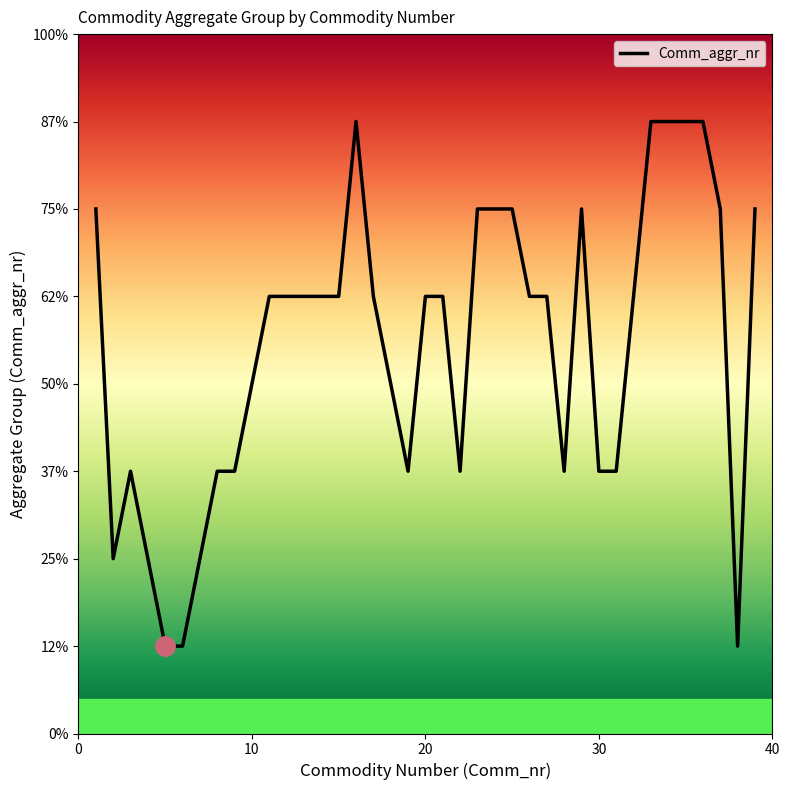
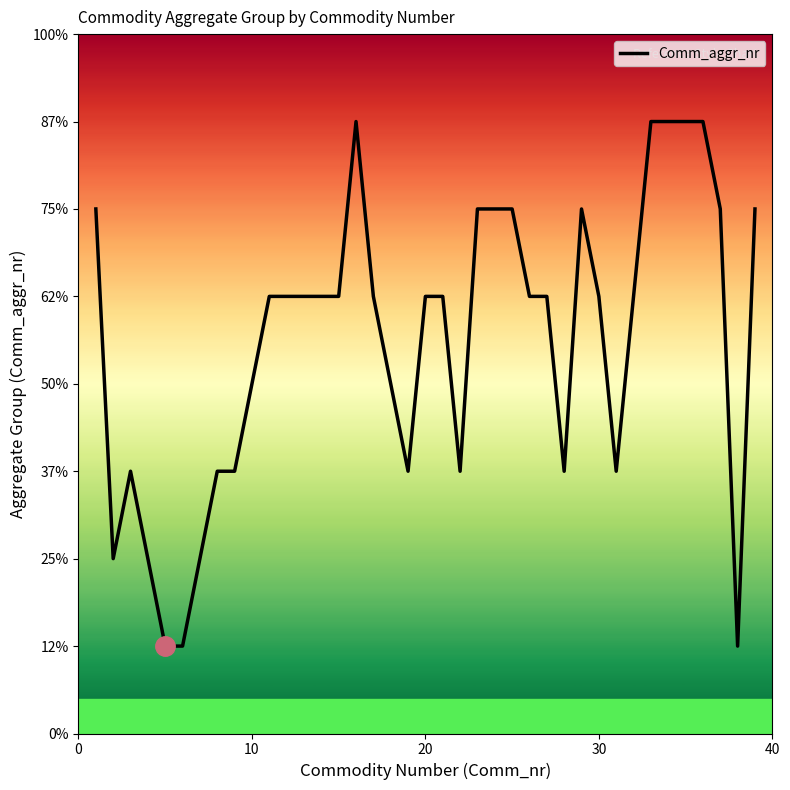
  {
    "Comm_aggr_nr": {
      "10": "50%",
      "20": "63%",
-     "30": "38%"
+     "30": "63%"
    }
  }
